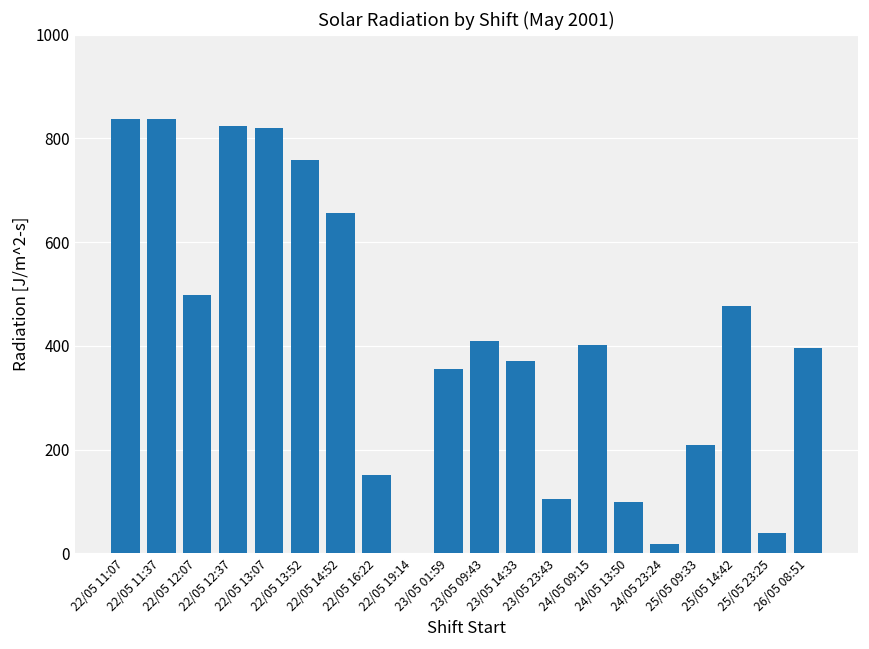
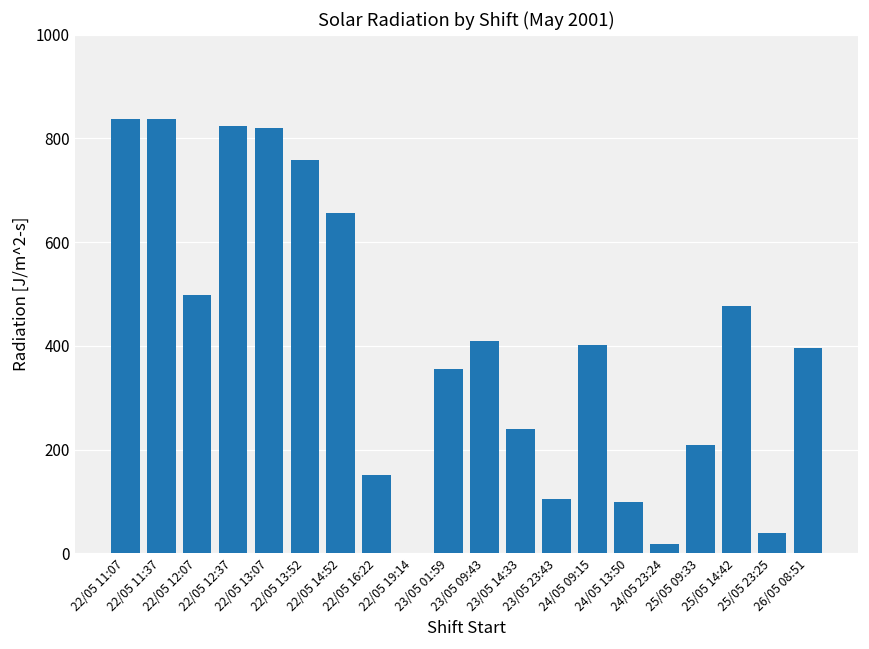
  {
    "22/05 11:07": 840,
    "22/05 11:37": 840,
    "22/05 12:07": 500,
    "22/05 12:37": 820,
    "22/05 13:07": 820,
    "22/05 13:52": 760,
    "22/05 14:52": 660,
    "22/05 16:22": 150,
    "22/05 19:14": 0,
    "23/05 01:59": 360,
    "23/05 09:43": 410,
-   "23/05 14:33": 370,
+   "23/05 14:33": 240,
    "23/05 23:43": 100,
    "24/05 09:15": 400,
    "24/05 13:50": 100,
    "24/05 23:24": 20,
    "25/05 09:33": 210,
    "25/05 14:42": 480,
    "25/05 23:25": 40,
    "26/05 08:51": 400
  }
